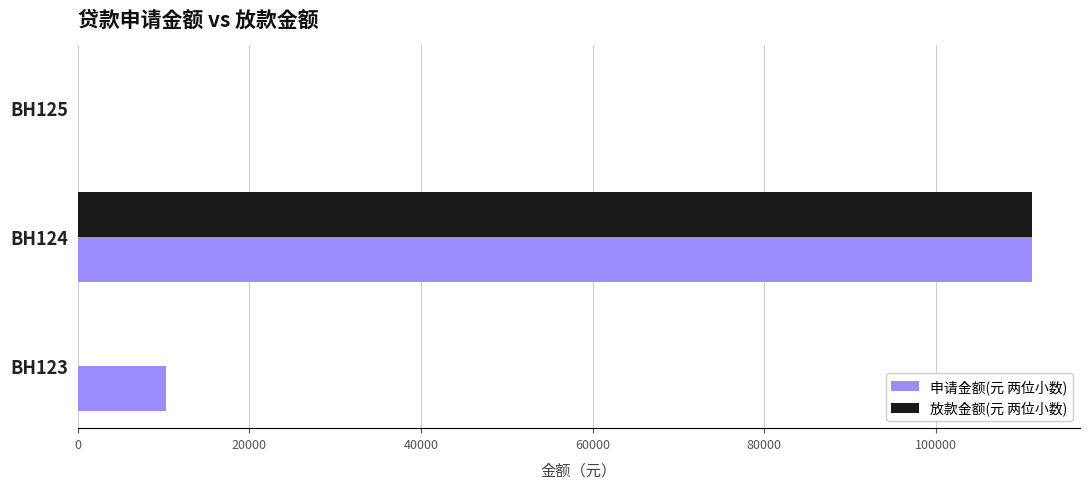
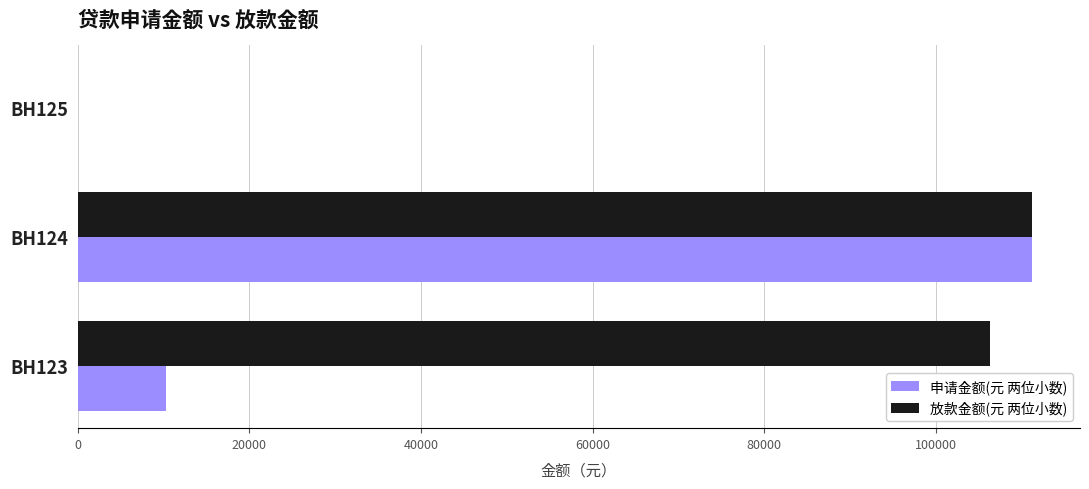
  {
    "申请金额(元 两位小数)": {
      "BH124": 111000,
      "BH123": 10000
    },
    "放款金额(元 两位小数)": {
      "BH124": 111000,
-     "BH123": 0
+     "BH123": 106000
    }
  }
